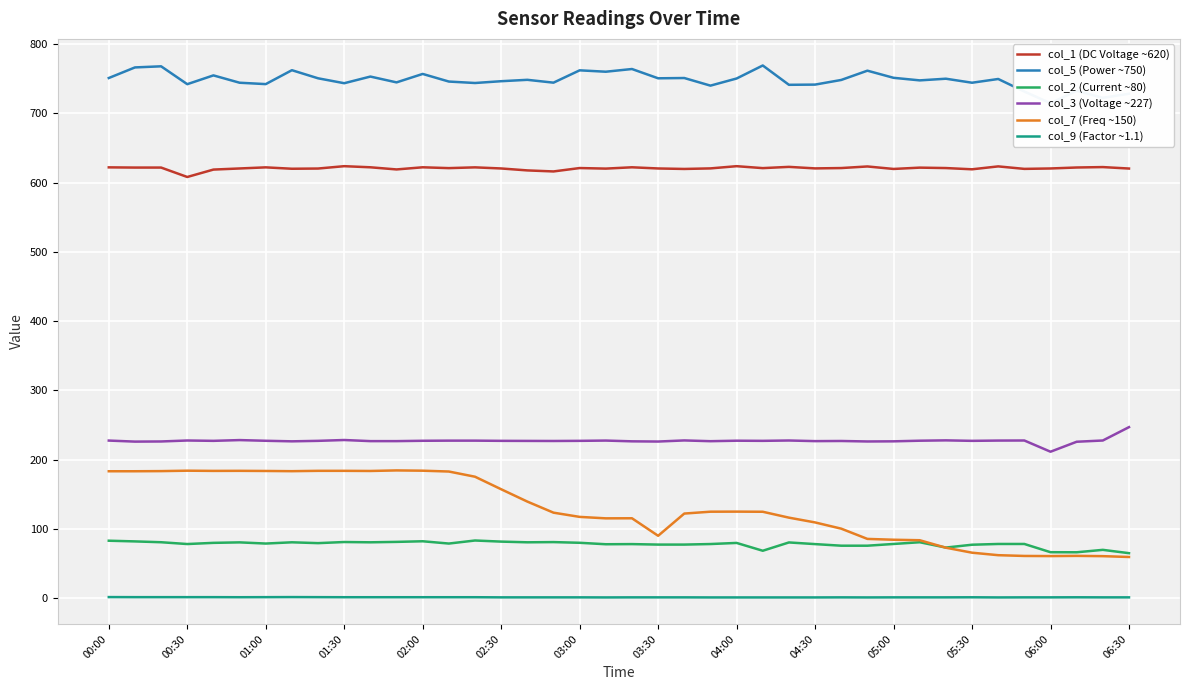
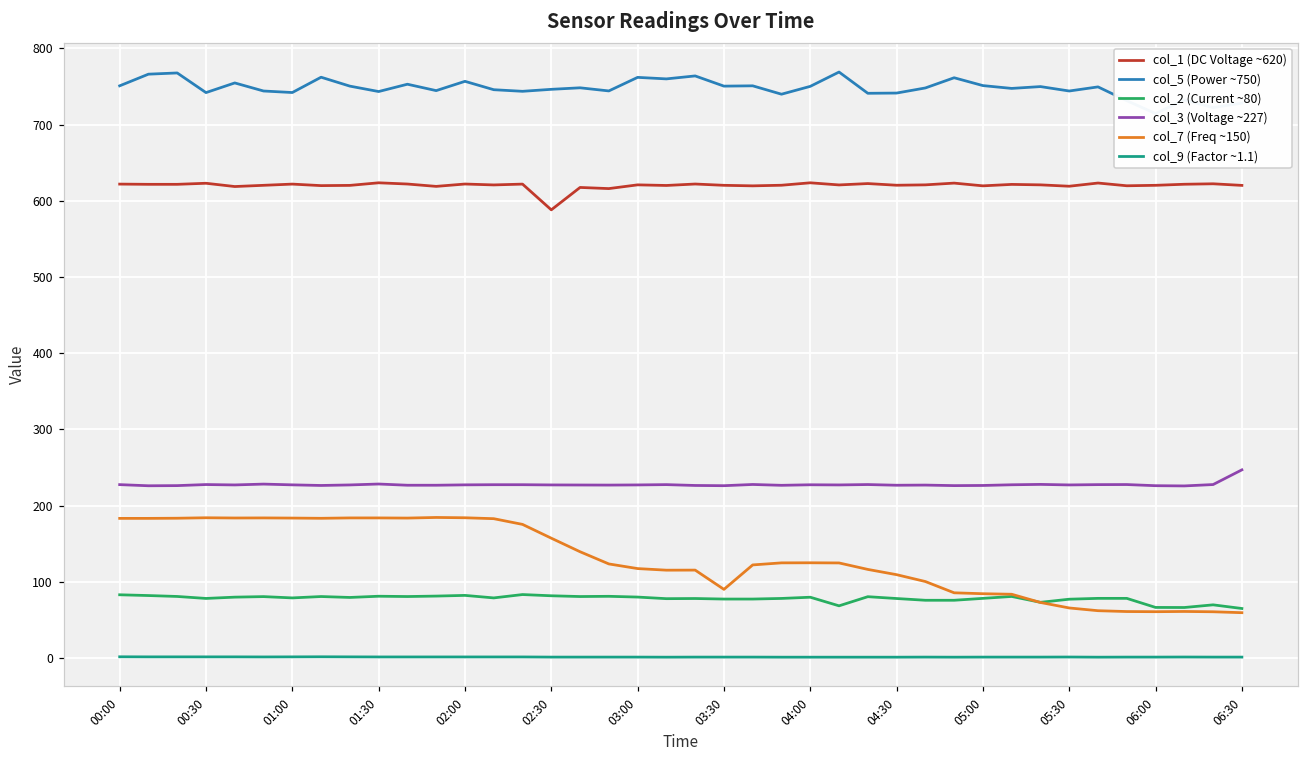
  {
    "col_1 (DC Voltage ~620)": {
      "00:00": 620,
-     "00:30": 610,
+     "00:30": 620,
      "01:00": 620,
      "01:30": 620,
      "02:00": 620,
-     "02:30": 620,
+     "02:30": 590,
      "03:00": 620,
      "03:30": 620,
      "04:00": 620,
      "04:30": 620,
      "05:00": 620,
      "05:30": 620,
      "06:00": 620,
      "06:30": 620
    },
    "col_5 (Power ~750)": {
      "00:00": 750,
      "00:30": 740,
      "01:00": 740,
      "01:30": 740,
      "02:00": 760,
      "02:30": 750,
      "03:00": 760,
      "03:30": 750,
      "04:00": 750,
      "04:30": 740,
      "05:00": 750,
      "05:30": 740
    },
    "col_3 (Voltage ~227)": {
      "00:00": 230,
      "00:30": 230,
      "01:00": 230,
      "01:30": 230,
      "02:00": 230,
      "02:30": 230,
      "03:00": 230,
      "03:30": 230,
      "04:00": 230,
      "04:30": 230,
      "05:00": 230,
      "05:30": 230,
-     "06:00": 210,
+     "06:00": 230,
      "06:30": 250
    },
    "col_7 (Freq ~150)": {
      "00:00": 180,
      "00:30": 180,
      "01:00": 180,
      "01:30": 180,
      "02:00": 180,
      "02:30": 160,
      "03:00": 120,
      "03:30": 90,
      "04:00": 120,
      "04:30": 110,
      "05:00": 80,
      "05:30": 70,
      "06:00": 60,
      "06:30": 60
    }
  }
